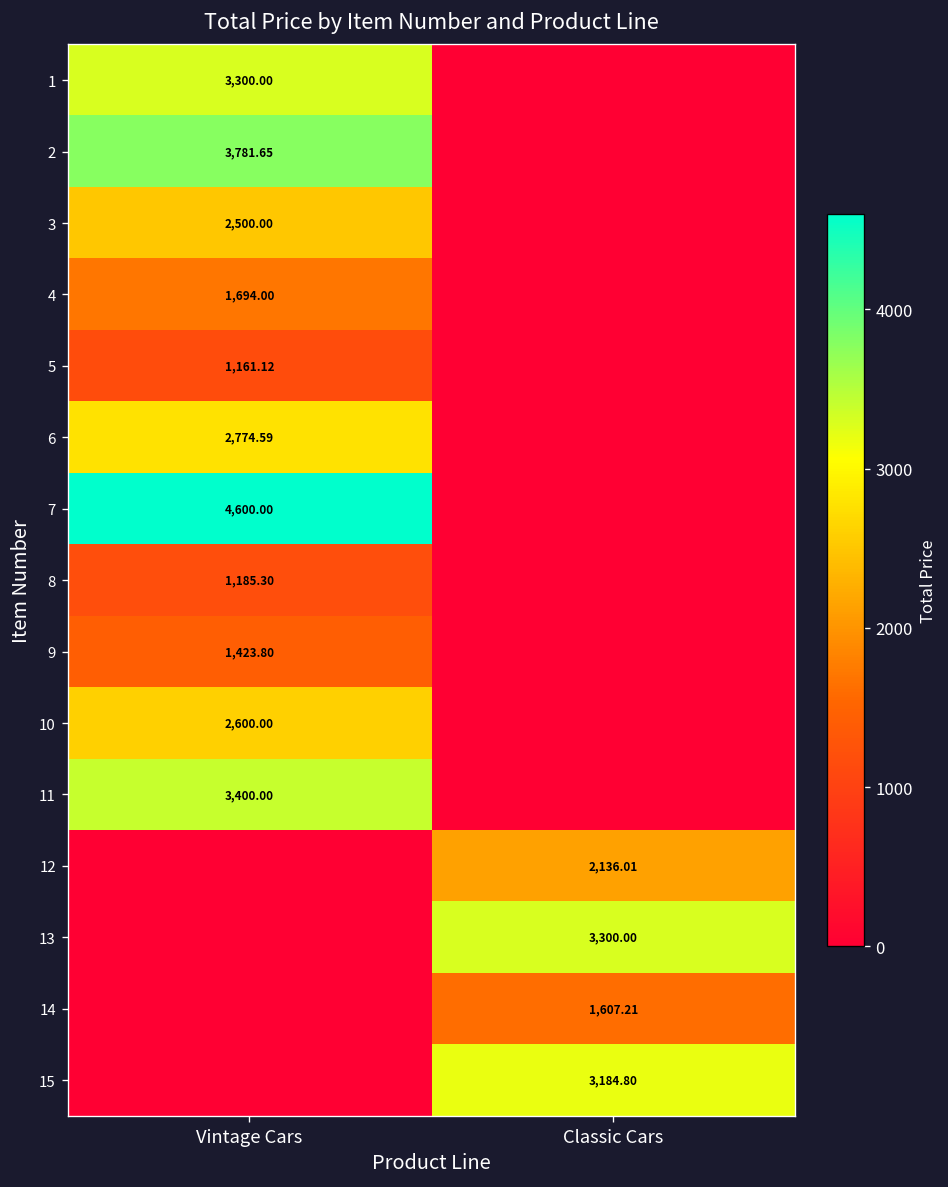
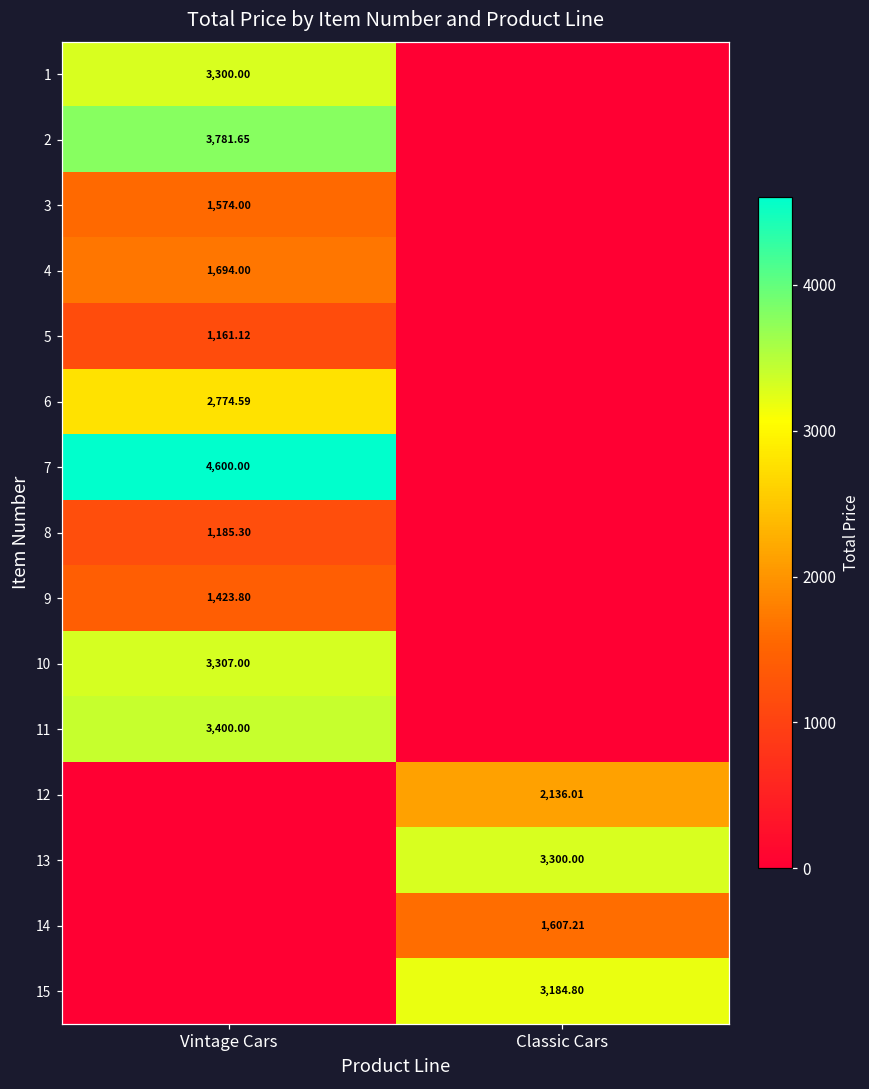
  {
    "1": {
      "Vintage Cars": "3,300.00"
    },
    "2": {
      "Vintage Cars": "3,781.65"
    },
    "3": {
-     "Vintage Cars": "2,500.00"
+     "Vintage Cars": "1,574.00"
    },
    "4": {
      "Vintage Cars": "1,694.00"
    },
    "5": {
      "Vintage Cars": "1,161.12"
    },
    "6": {
      "Vintage Cars": "2,774.59"
    },
    "7": {
      "Vintage Cars": "4,600.00"
    },
    "8": {
      "Vintage Cars": "1,185.30"
    },
    "9": {
      "Vintage Cars": "1,423.80"
    },
    "10": {
-     "Vintage Cars": "2,600.00"
+     "Vintage Cars": "3,307.00"
    },
    "11": {
      "Vintage Cars": "3,400.00"
    },
    "12": {
      "Classic Cars": "2,136.01"
    },
    "13": {
      "Classic Cars": "3,300.00"
    },
    "14": {
      "Classic Cars": "1,607.21"
    },
    "15": {
      "Classic Cars": "3,184.80"
    }
  }
